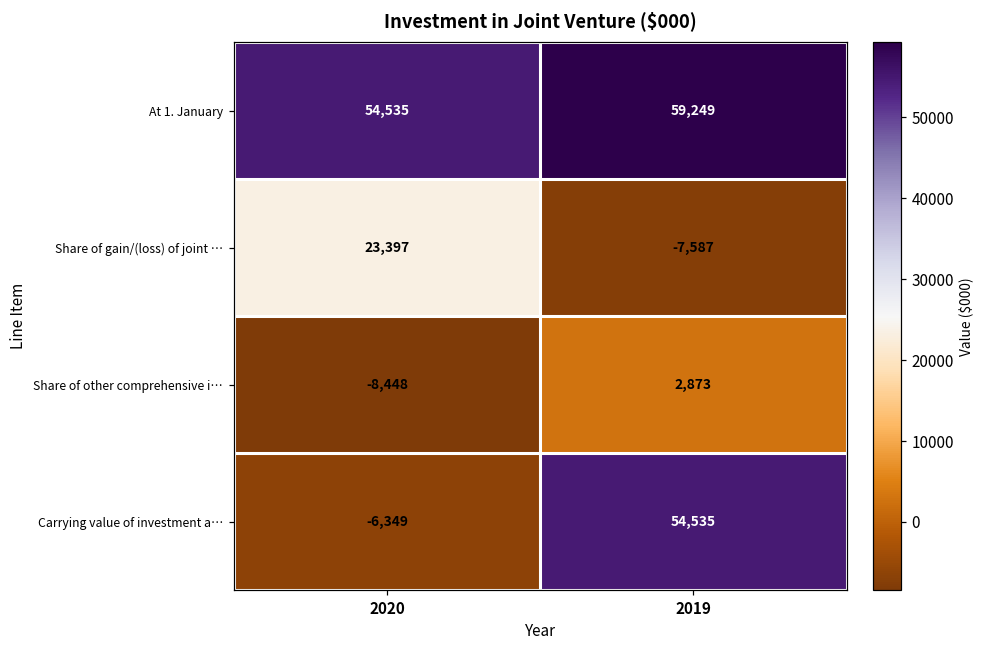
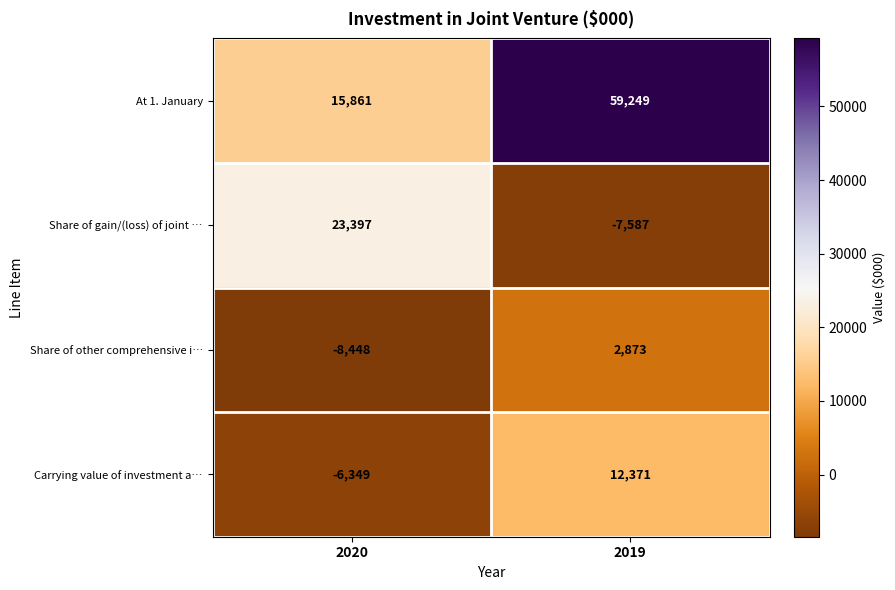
  {
    "At 1. January": {
-     "2020": "54,535",
+     "2020": "15,861",
      "2019": "59,249"
    },
    "Share of gain/(loss) of joint …": {
      "2020": "23,397",
      "2019": "-7,587"
    },
    "Share of other comprehensive i…": {
      "2020": "-8,448",
      "2019": "2,873"
    },
    "Carrying value of investment a…": {
      "2020": "-6,349",
-     "2019": "54,535"
+     "2019": "12,371"
    }
  }
